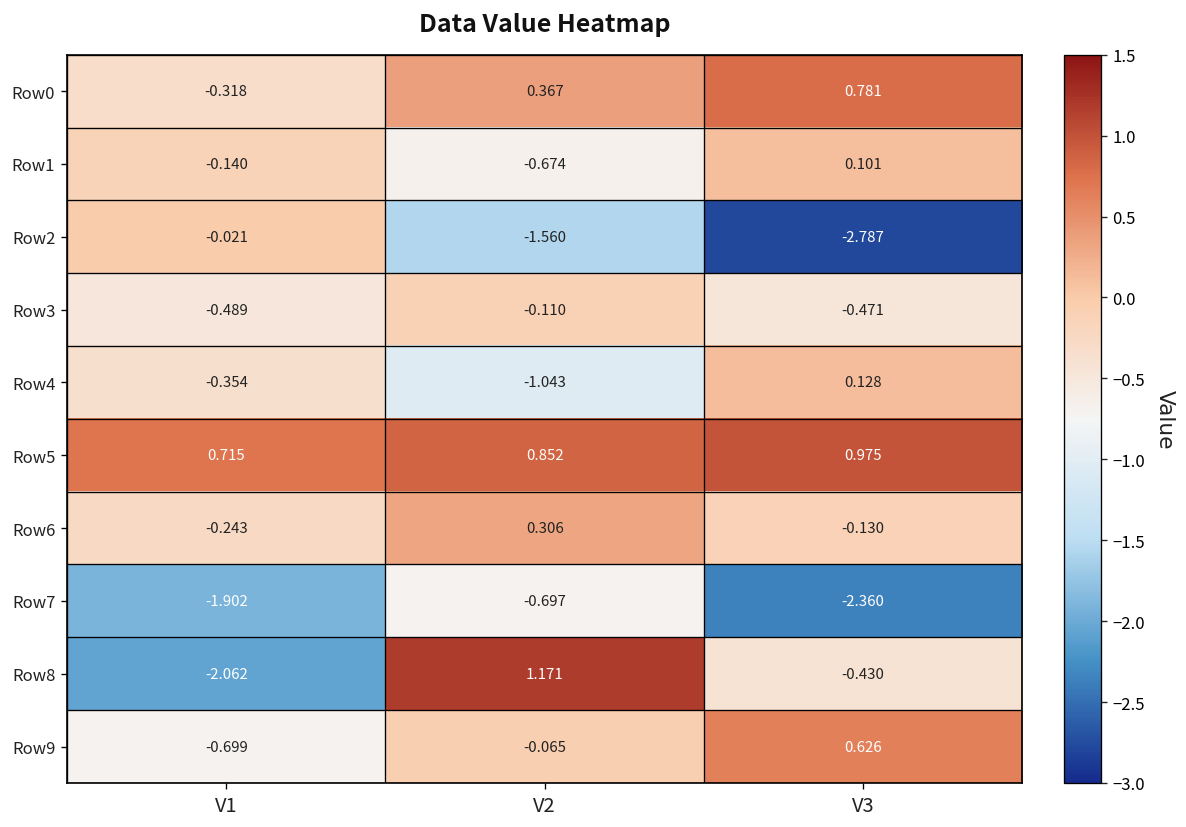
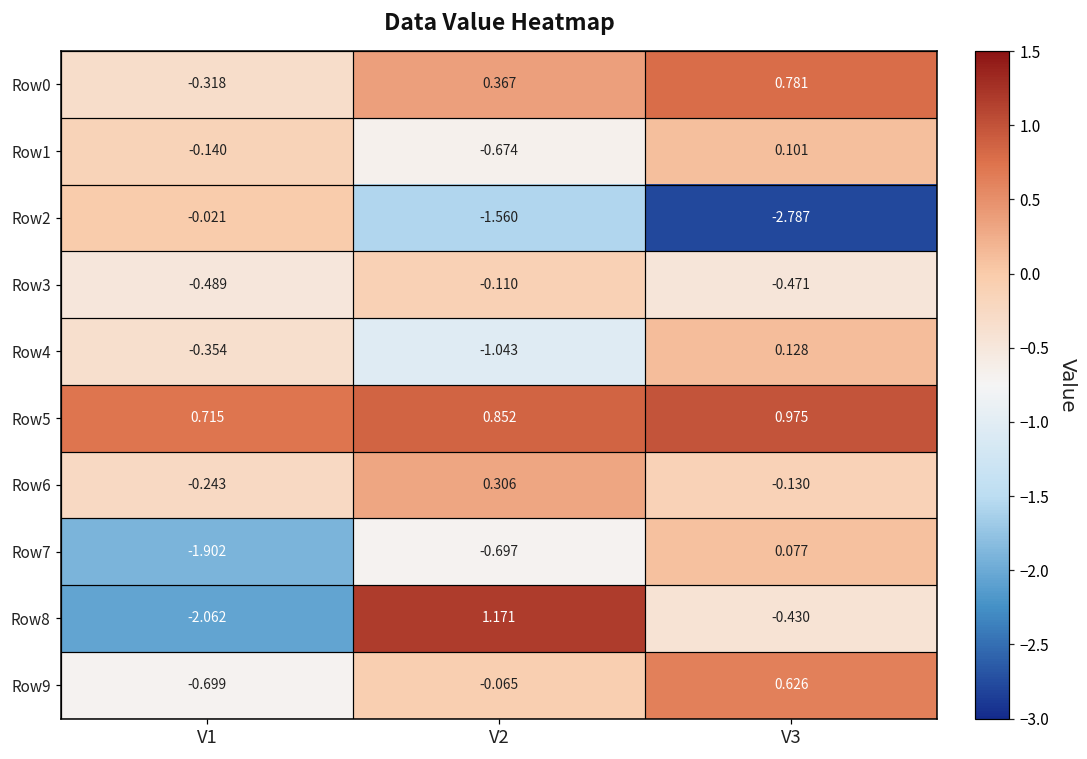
  {
    "Row0": {
      "V1": -0.318,
      "V2": 0.367,
      "V3": 0.781
    },
    "Row1": {
      "V1": -0.140,
      "V2": -0.674,
      "V3": 0.101
    },
    "Row2": {
      "V1": -0.021,
      "V2": -1.560,
      "V3": -2.787
    },
    "Row3": {
      "V1": -0.489,
      "V2": -0.110,
      "V3": -0.471
    },
    "Row4": {
      "V1": -0.354,
      "V2": -1.043,
      "V3": 0.128
    },
    "Row5": {
      "V1": 0.715,
      "V2": 0.852,
      "V3": 0.975
    },
    "Row6": {
      "V1": -0.243,
      "V2": 0.306,
      "V3": -0.130
    },
    "Row7": {
      "V1": -1.902,
      "V2": -0.697,
-     "V3": -2.360
+     "V3": 0.077
    },
    "Row8": {
      "V1": -2.062,
      "V2": 1.171,
      "V3": -0.430
    },
    "Row9": {
      "V1": -0.699,
      "V2": -0.065,
      "V3": 0.626
    }
  }
